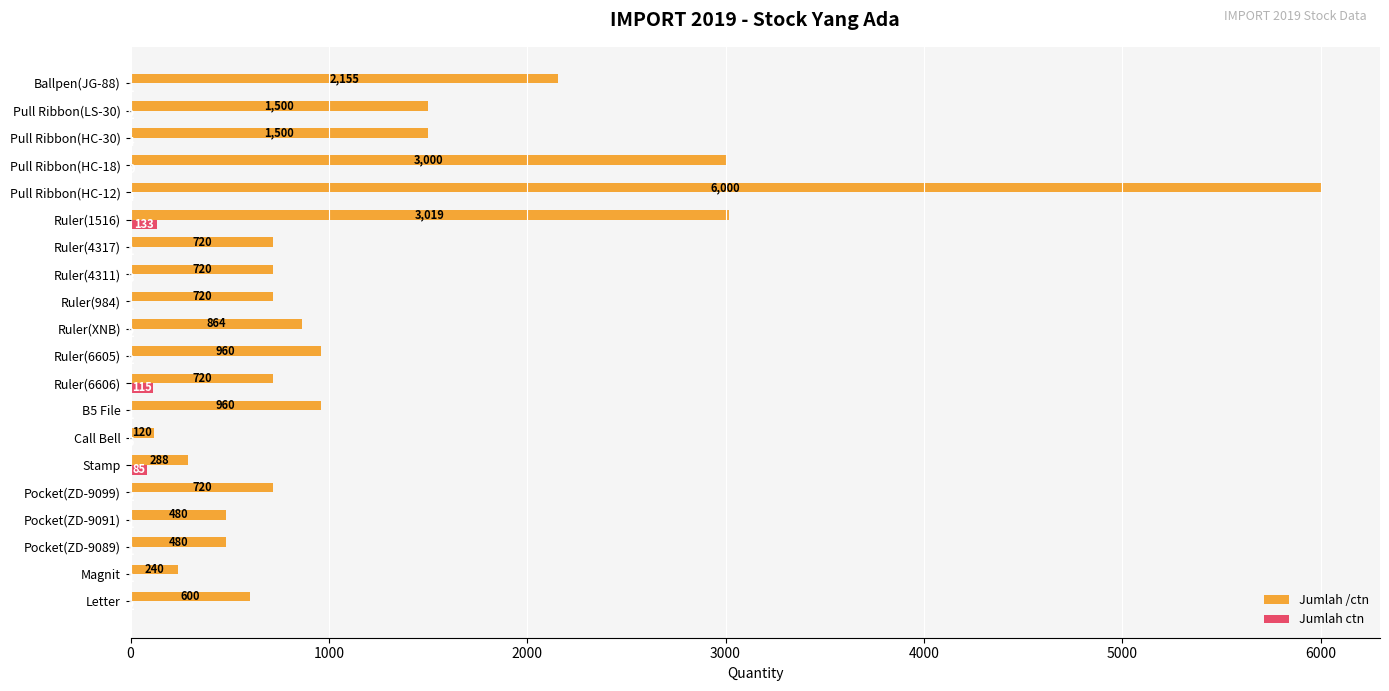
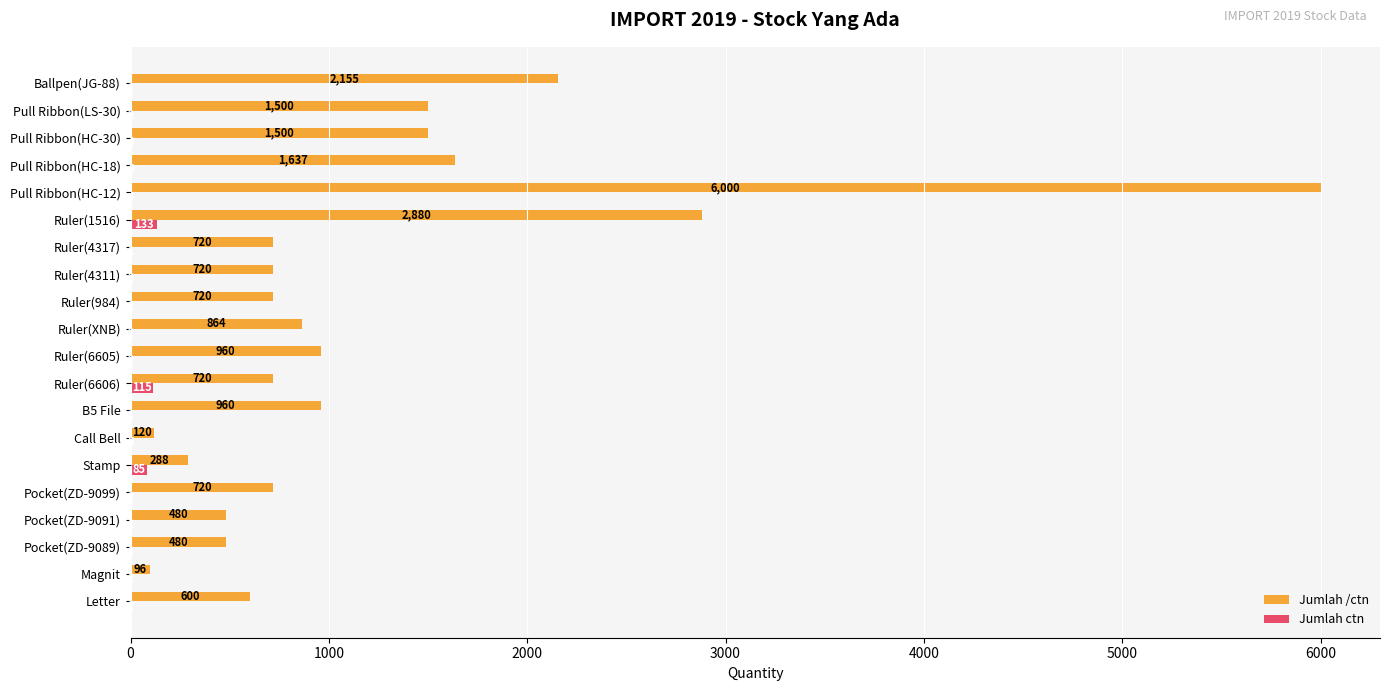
  {
    "Jumlah /ctn": {
      "Ballpen(JG-88)": "2,155",
      "Pull Ribbon(LS-30)": "1,500",
      "Pull Ribbon(HC-30)": "1,500",
-     "Pull Ribbon(HC-18)": "3,000",
+     "Pull Ribbon(HC-18)": "1,637",
      "Pull Ribbon(HC-12)": "6,000",
-     "Ruler(1516)": "3,019",
+     "Ruler(1516)": "2,880",
      "Ruler(4317)": "720",
      "Ruler(4311)": "720",
      "Ruler(984)": "720",
      "Ruler(XNB)": "864",
      "Ruler(6605)": "960",
      "Ruler(6606)": "720",
      "B5 File": "960",
      "Call Bell": "120",
      "Stamp": "288",
      "Pocket(ZD-9099)": "720",
      "Pocket(ZD-9091)": "480",
      "Pocket(ZD-9089)": "480",
-     "Magnit": "240",
+     "Magnit": "96",
      "Letter": "600"
    },
    "Jumlah ctn": {
      "Ruler(1516)": "133",
      "Ruler(6606)": "115",
      "Stamp": "85"
    }
  }
